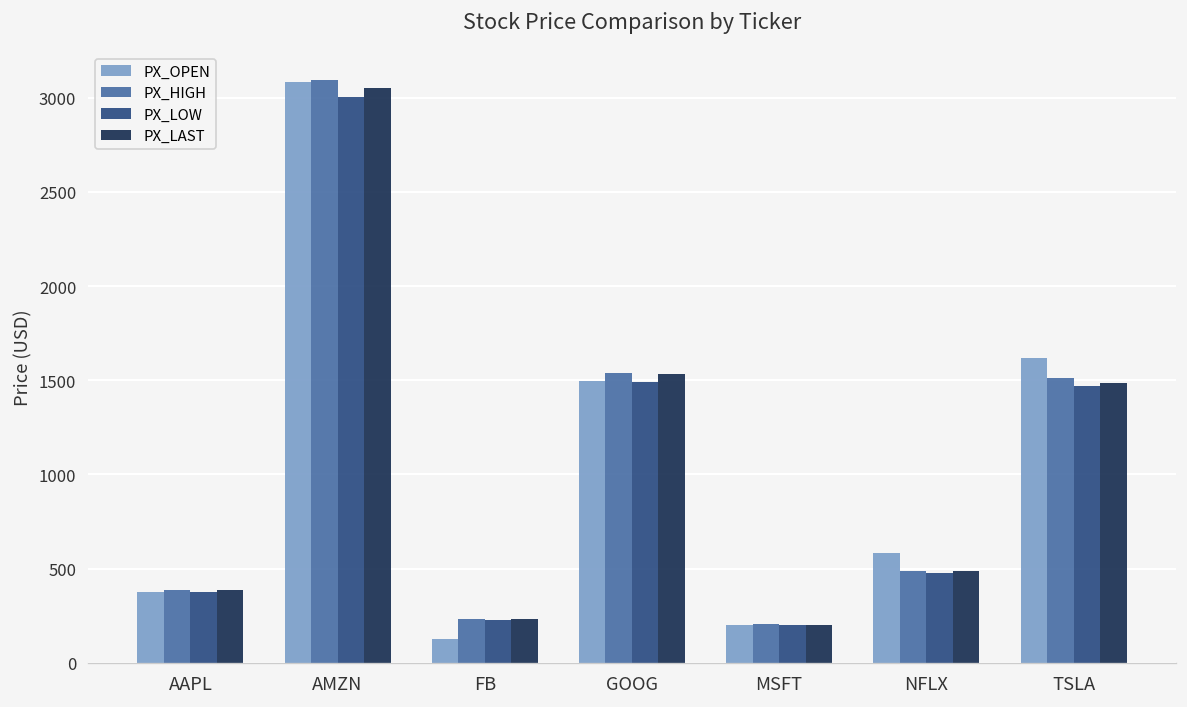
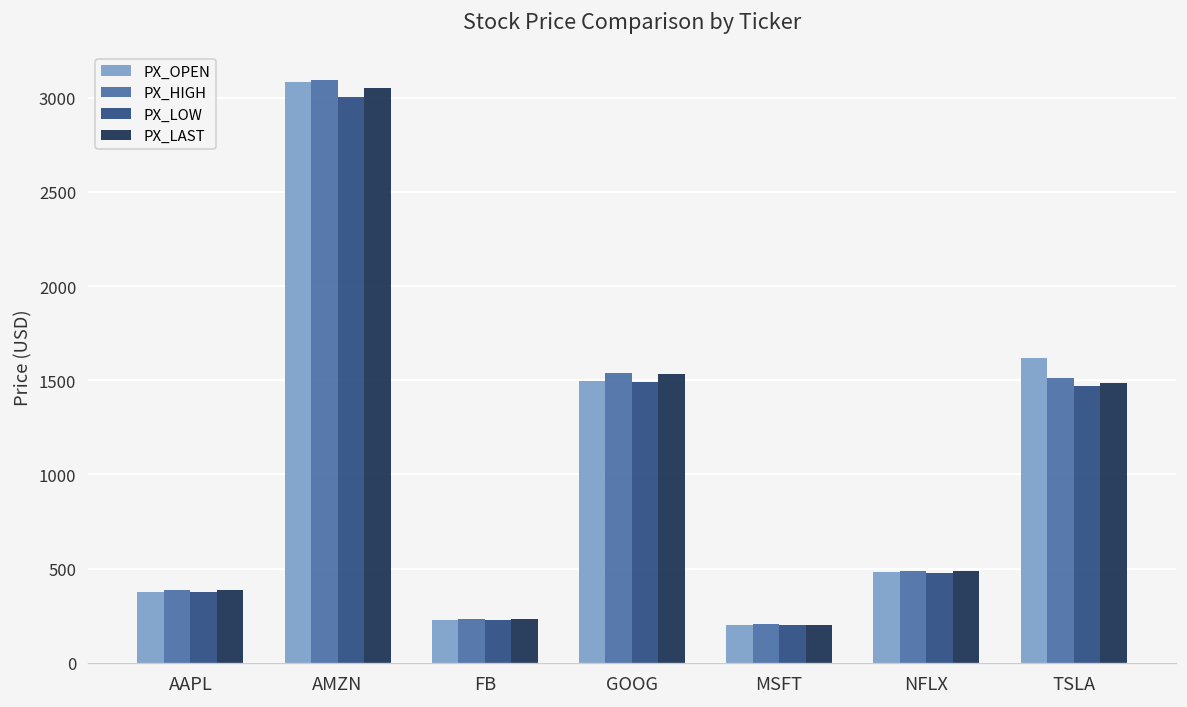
  {
    "PX_OPEN": {
      "AAPL": 380,
      "AMZN": 3080,
-     "FB": 130,
+     "FB": 230,
      "GOOG": 1500,
      "MSFT": 200,
-     "NFLX": 580,
+     "NFLX": 480,
      "TSLA": 1620
    }
  }
